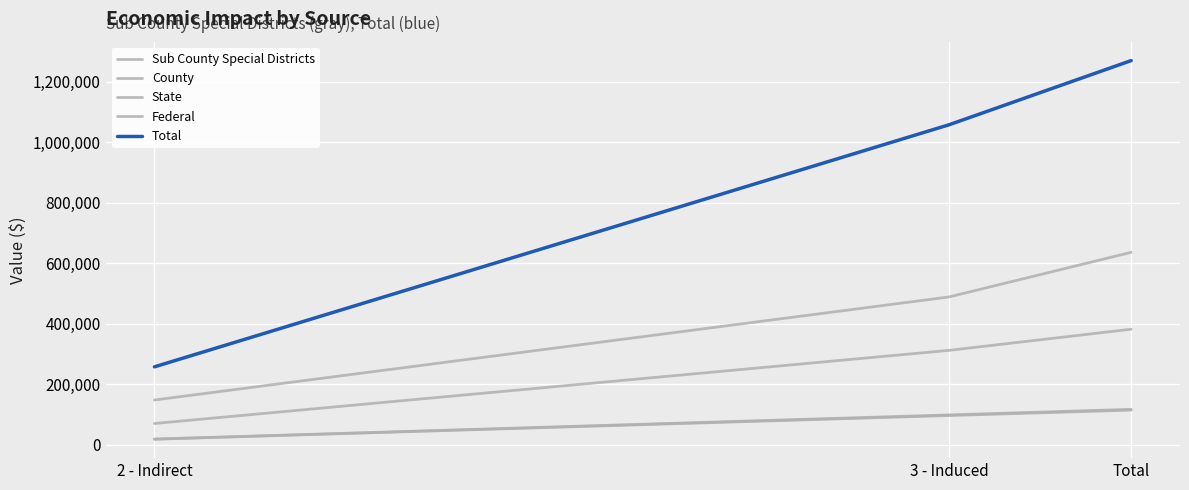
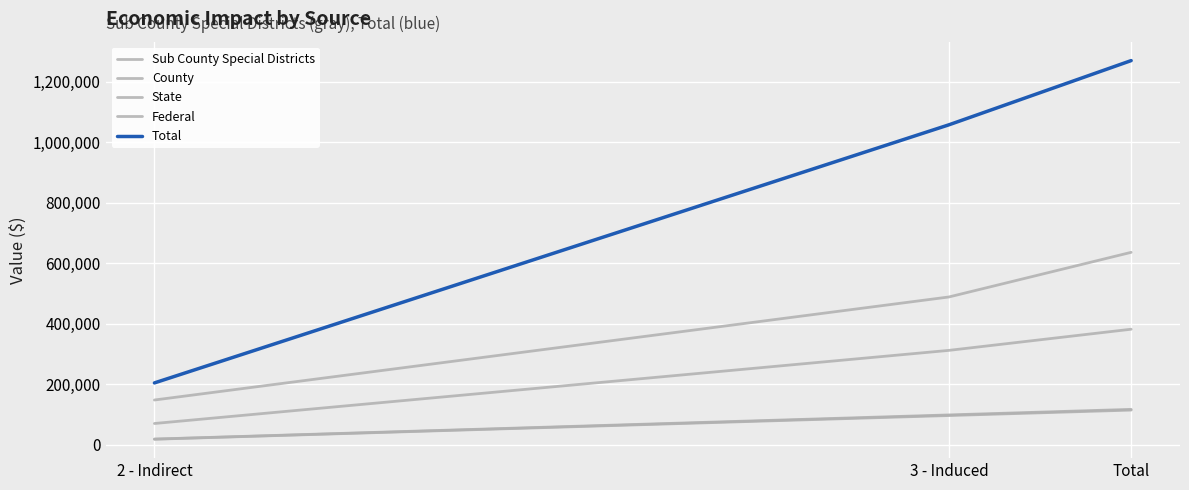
  {
    "Total": {
-     "2 - Indirect": "260,000",
+     "2 - Indirect": "200,000",
      "3 - Induced": "1,060,000",
      "Total": "1,270,000"
    }
  }
